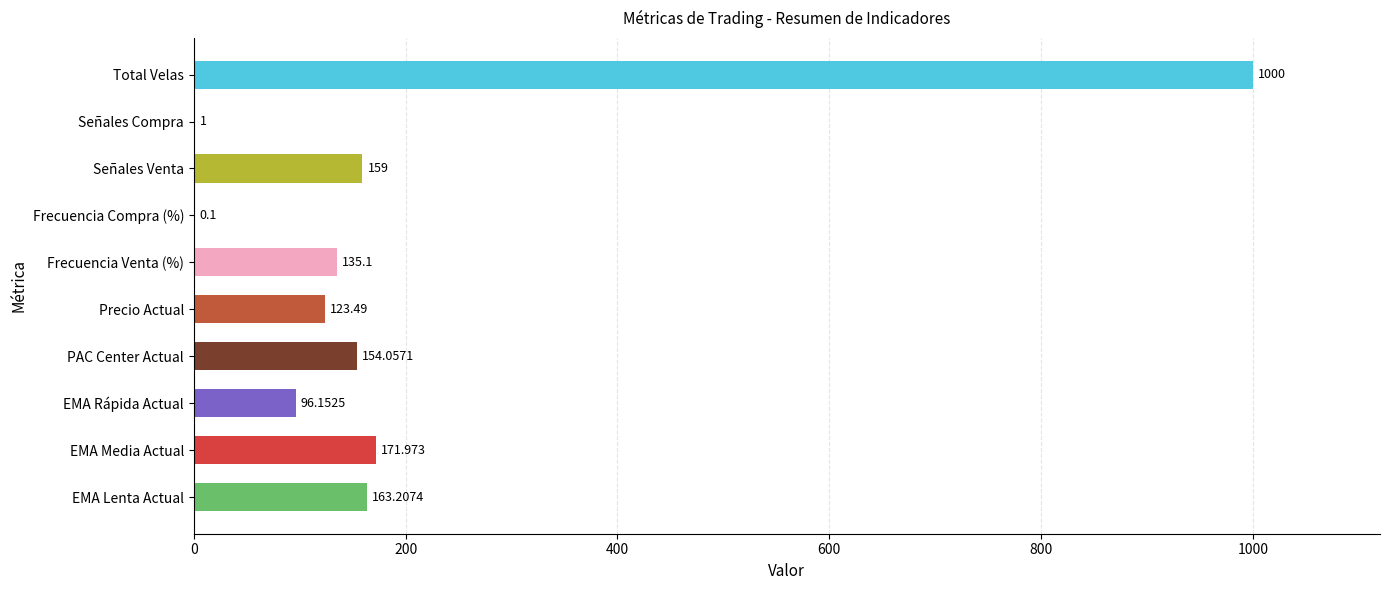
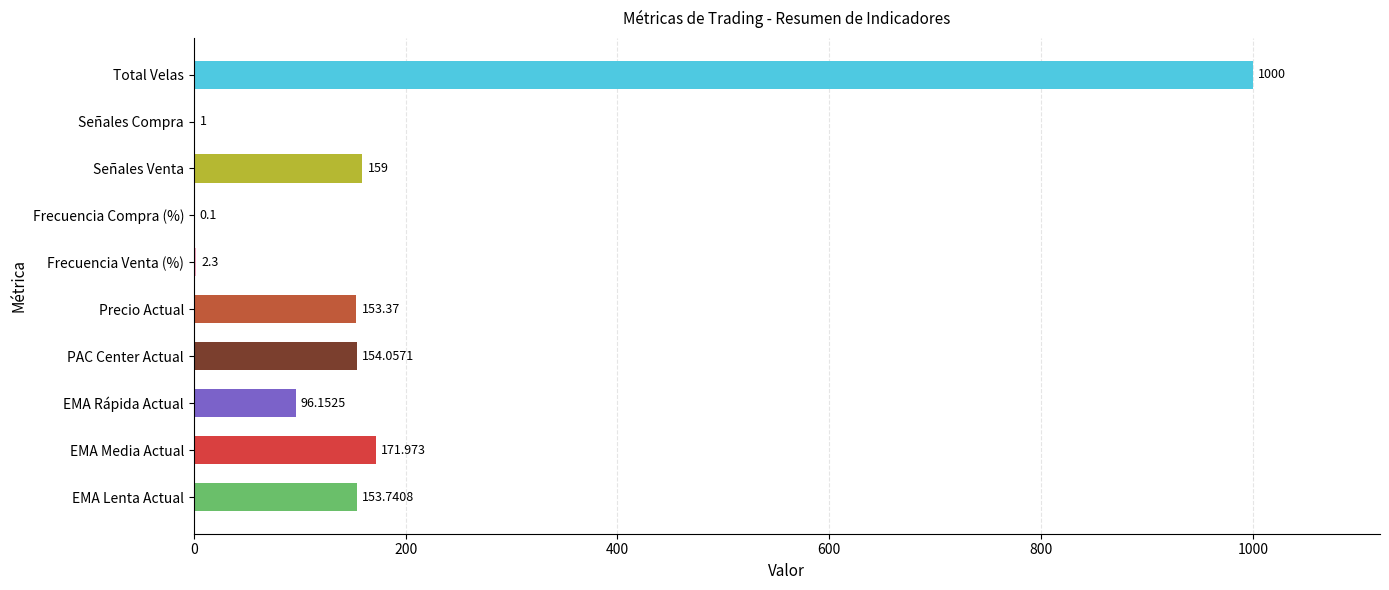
  {
    "Total Velas": 1000,
    "Señales Compra": 1,
    "Señales Venta": 159,
    "Frecuencia Compra (%)": 0.1,
-   "Frecuencia Venta (%)": 135.1,
-   "Precio Actual": 123.49,
+   "Frecuencia Venta (%)": 2.3,
+   "Precio Actual": 153.37,
    "PAC Center Actual": 154.0571,
    "EMA Rápida Actual": 96.1525,
    "EMA Media Actual": 171.973,
-   "EMA Lenta Actual": 163.2074
+   "EMA Lenta Actual": 153.7408
  }
